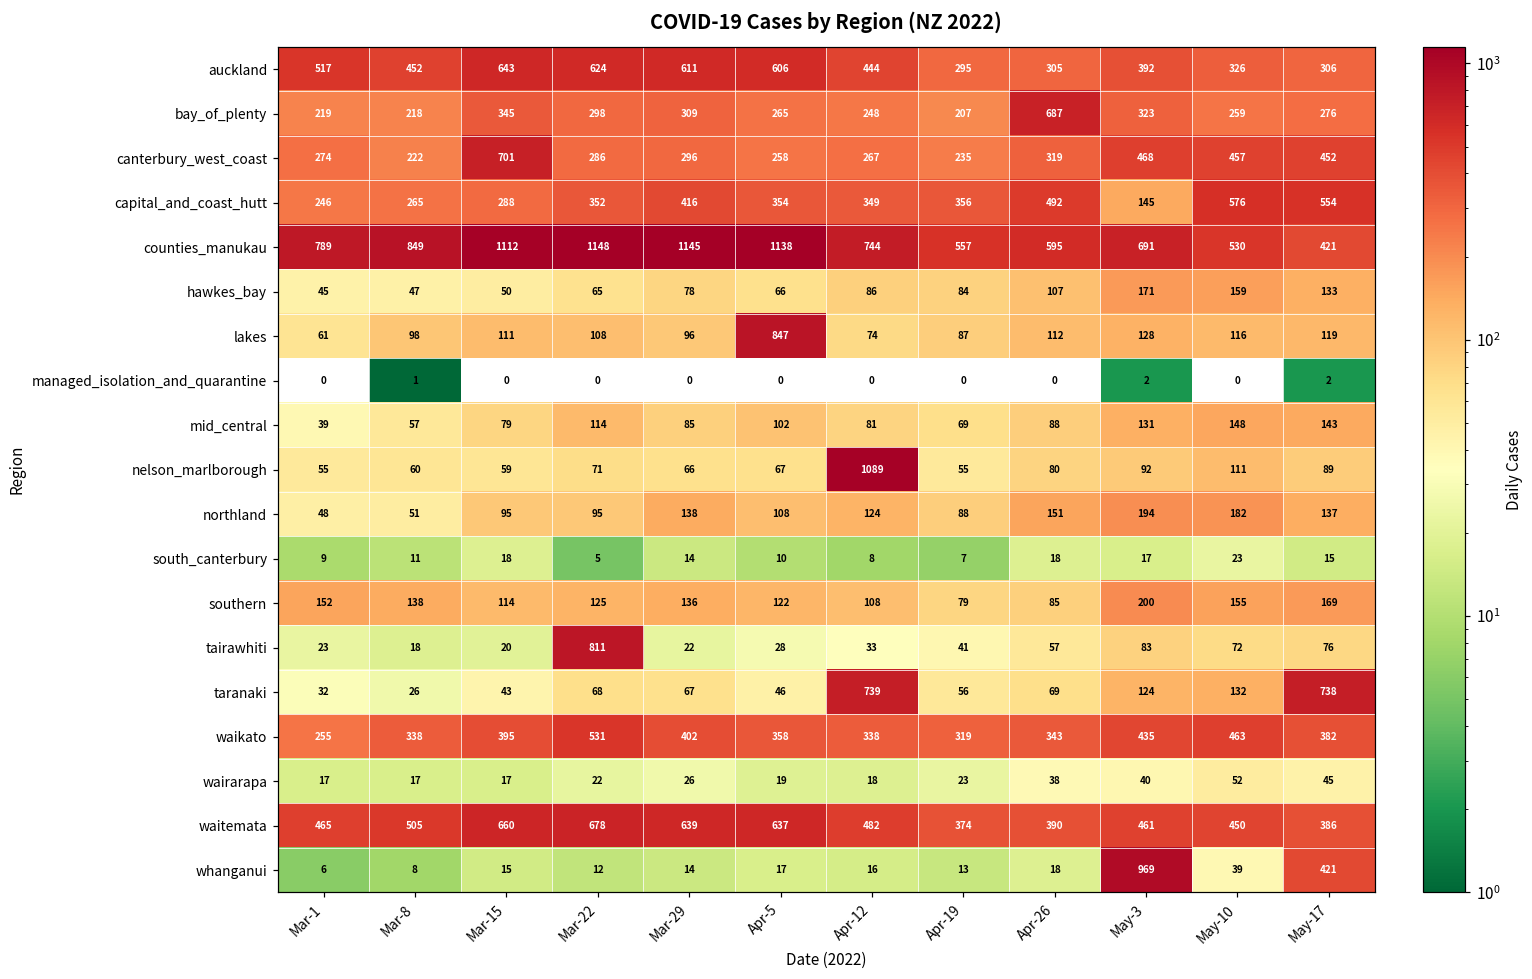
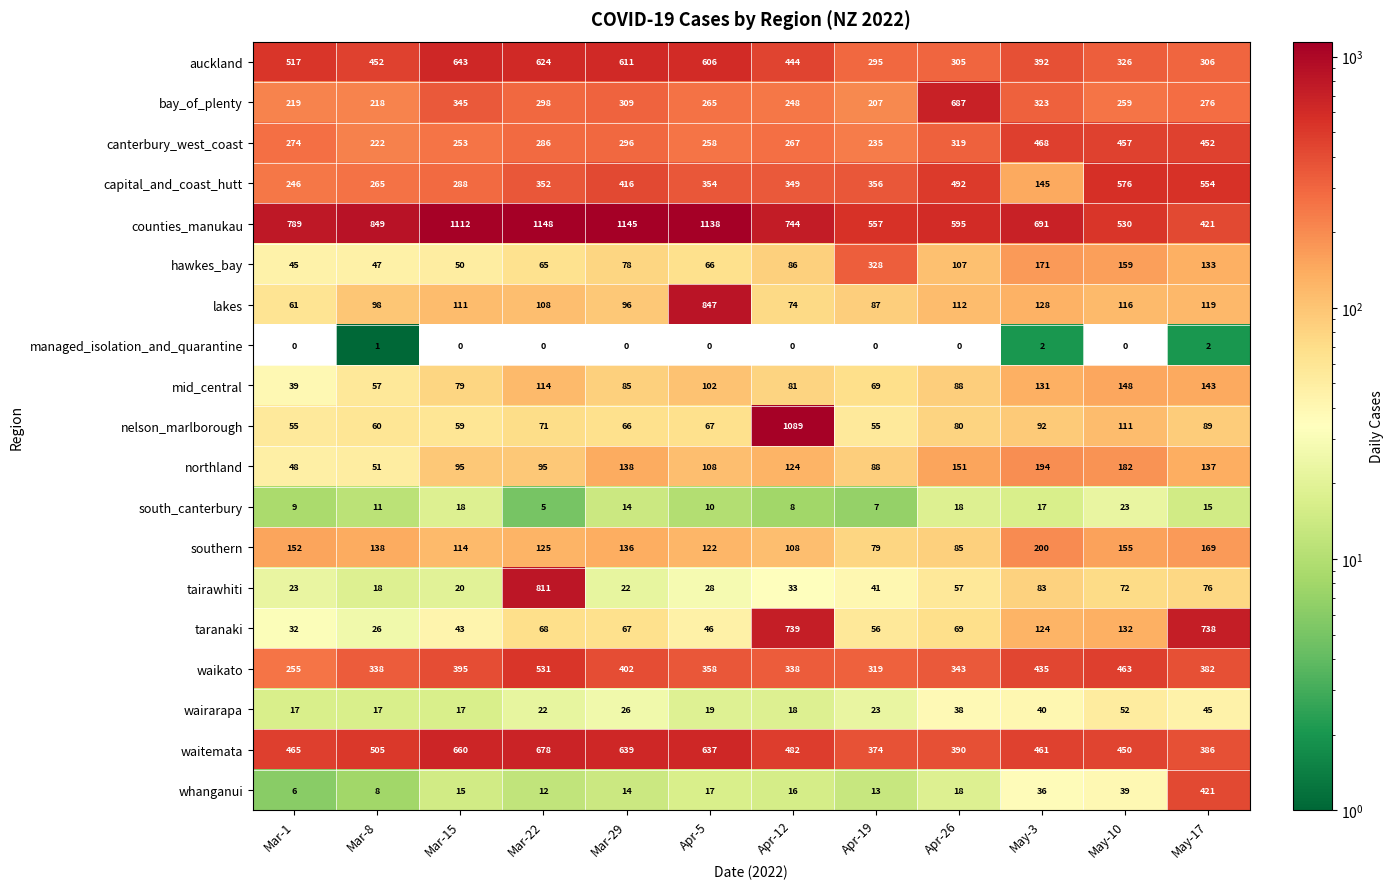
  {
    "canterbury_west_coast": {
      "Mar-1": 274,
      "Mar-8": 222,
-     "Mar-15": 701,
+     "Mar-15": 253,
      "Mar-22": 286,
      "Mar-29": 296,
      "Apr-5": 258,
      "Apr-12": 267,
      "Apr-19": 235,
      "Apr-26": 319,
      "May-3": 468,
      "May-10": 457,
      "May-17": 452
    },
    "hawkes_bay": {
      "Mar-1": 45,
      "Mar-8": 47,
      "Mar-15": 50,
      "Mar-22": 65,
      "Mar-29": 78,
      "Apr-5": 66,
      "Apr-12": 86,
-     "Apr-19": 84,
+     "Apr-19": 328,
      "Apr-26": 107,
      "May-3": 171,
      "May-10": 159,
      "May-17": 133
    },
    "whanganui": {
      "Mar-1": 6,
      "Mar-8": 8,
      "Mar-15": 15,
      "Mar-22": 12,
      "Mar-29": 14,
      "Apr-5": 17,
      "Apr-12": 16,
      "Apr-19": 13,
      "Apr-26": 18,
-     "May-3": 969,
+     "May-3": 36,
      "May-10": 39,
      "May-17": 421
    }
  }
